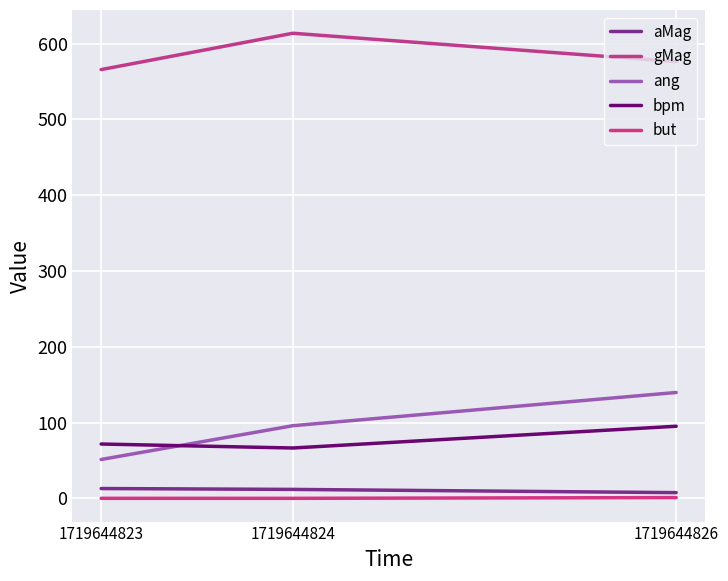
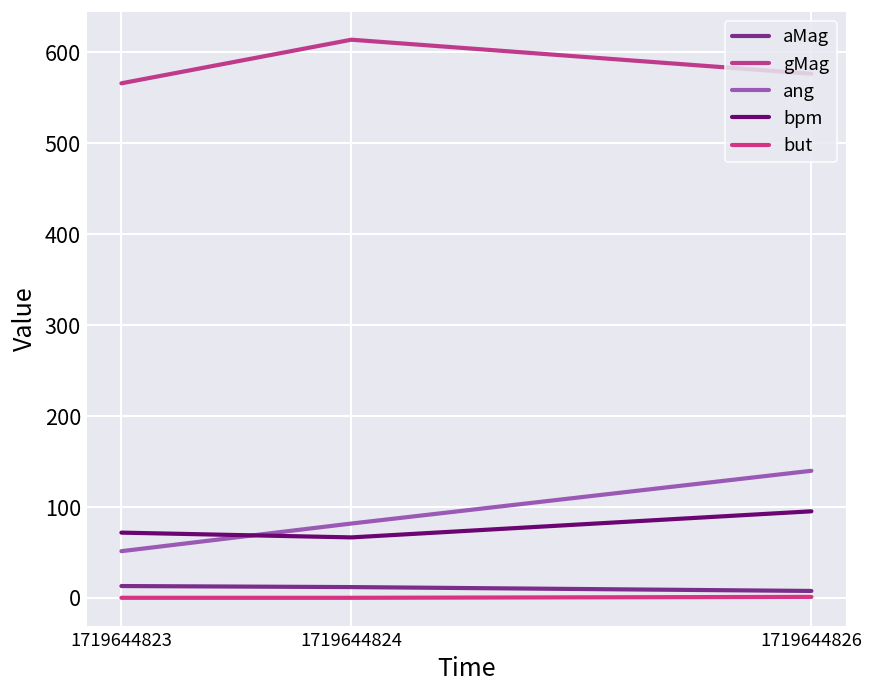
  {
    "ang": {
      "1719644823": 50,
-     "1719644824": 100,
+     "1719644824": 80,
      "1719644826": 140
    }
  }
